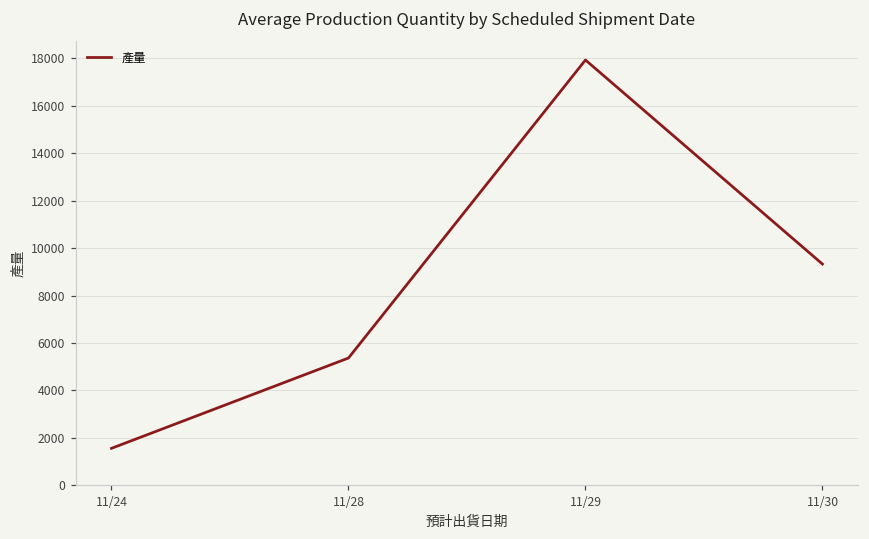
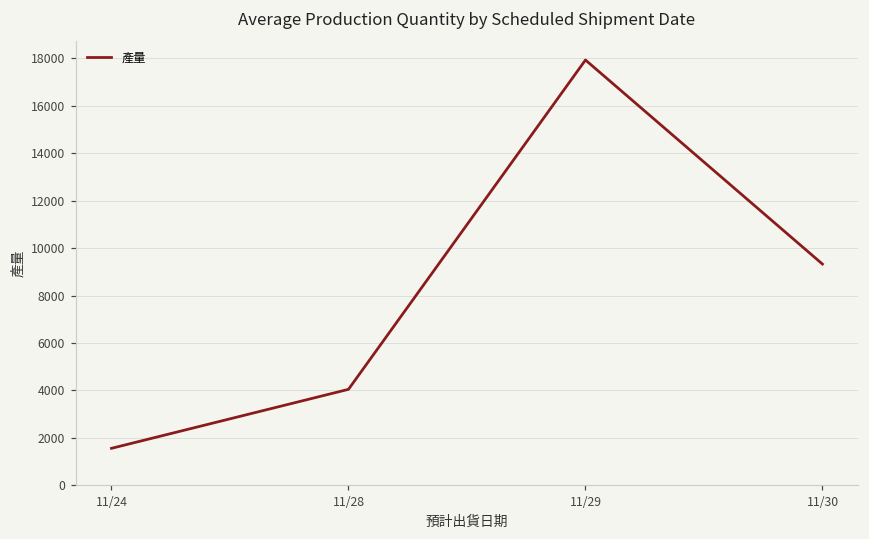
  {
    "11/24": 1600,
-   "11/28": 5400,
+   "11/28": 4000,
    "11/29": 17900,
    "11/30": 9300
  }
